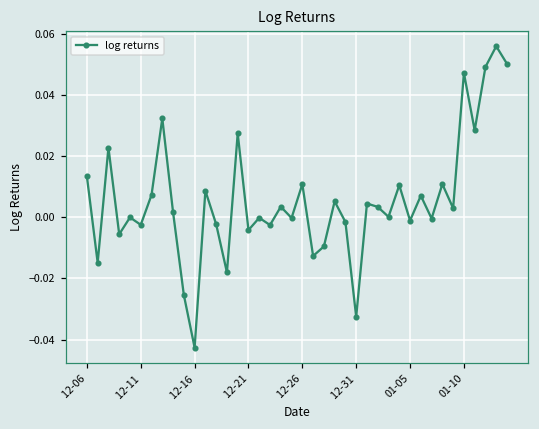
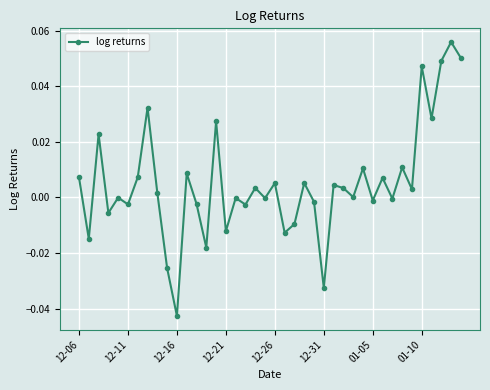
  {
-   "12-06": 0.013,
+   "12-06": 0.007,
    "12-11": -0.002,
    "12-16": -0.043,
-   "12-21": -0.004,
-   "12-26": 0.011,
+   "12-21": -0.012,
+   "12-26": 0.005,
    "12-31": -0.033,
    "01-05": -0.001,
    "01-10": 0.047
  }
